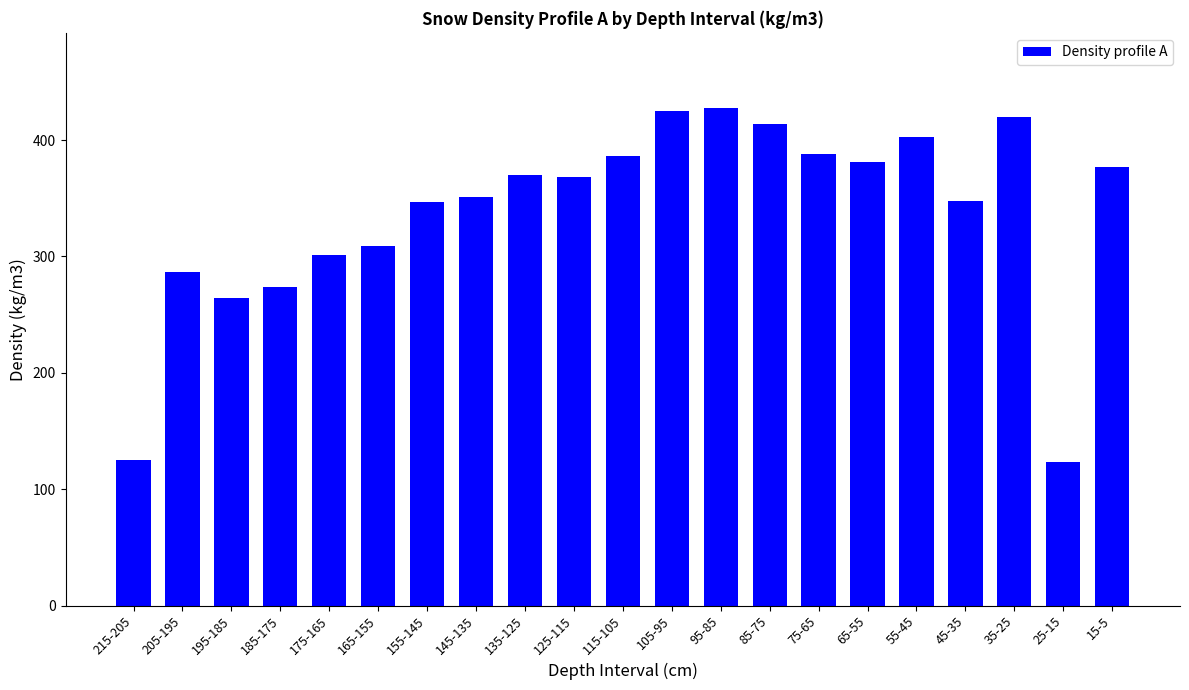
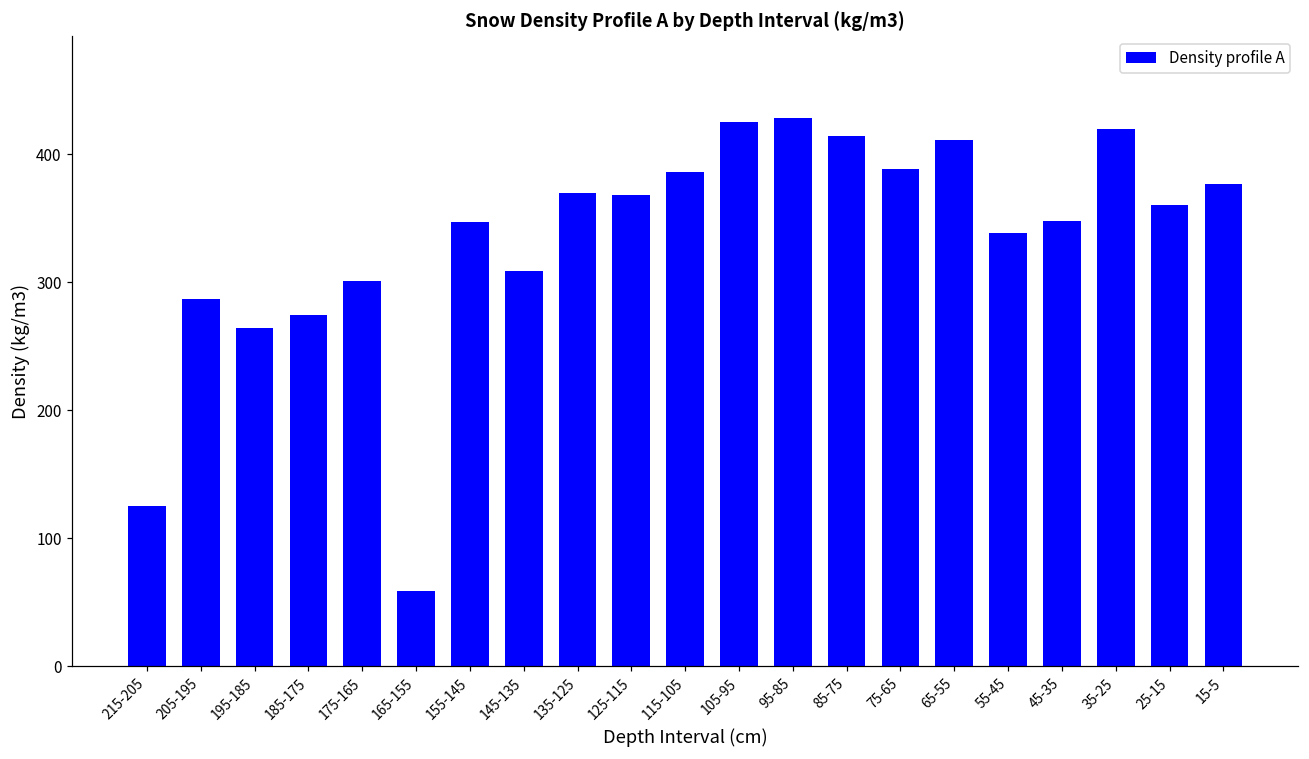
  {
    "215-205": 125,
    "205-195": 287,
    "195-185": 264,
    "185-175": 274,
    "175-165": 301,
-   "165-155": 309,
+   "165-155": 59,
    "155-145": 347,
-   "145-135": 351,
+   "145-135": 309,
    "135-125": 370,
    "125-115": 368,
    "115-105": 386,
    "105-95": 425,
    "95-85": 428,
    "85-75": 414,
    "75-65": 388,
-   "65-55": 381,
-   "55-45": 403,
+   "65-55": 411,
+   "55-45": 338,
    "45-35": 348,
    "35-25": 420,
-   "25-15": 123,
+   "25-15": 360,
    "15-5": 377
  }
